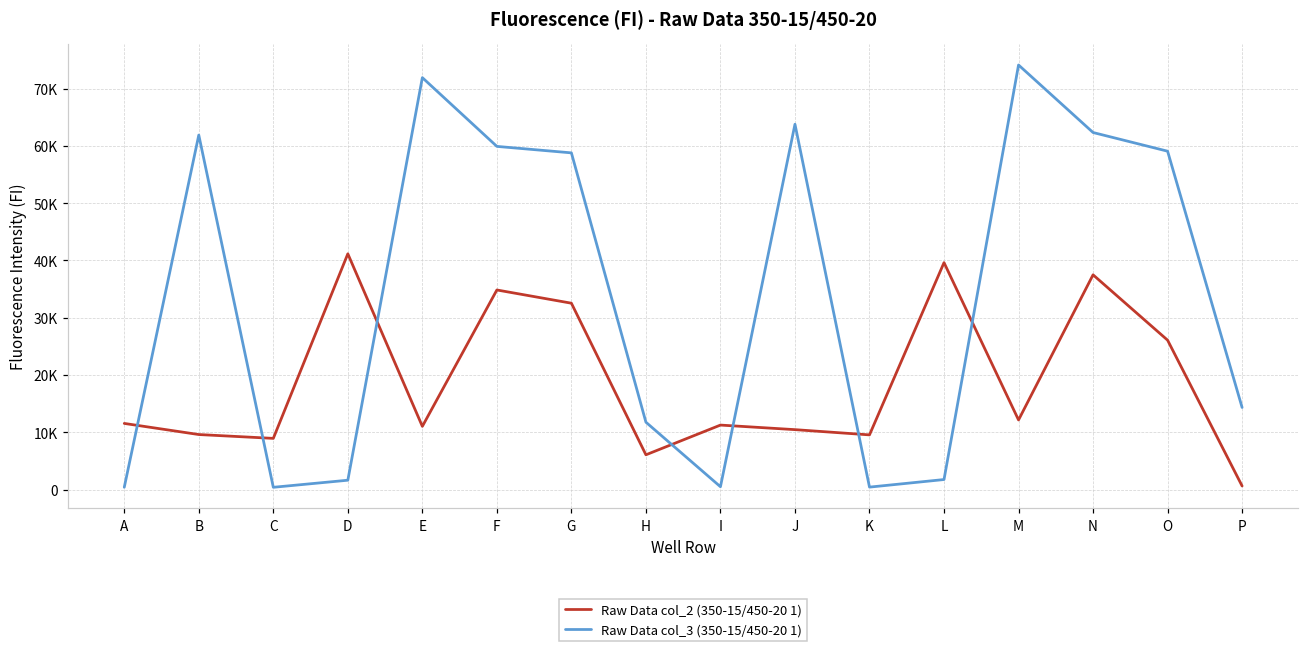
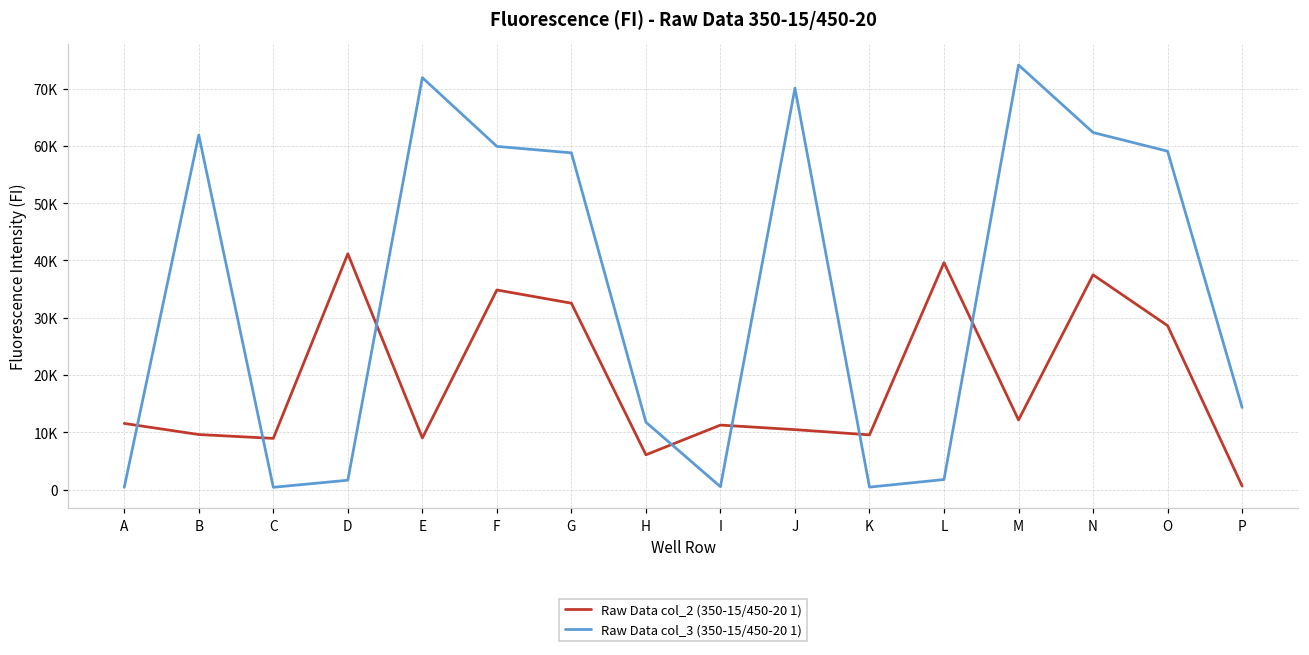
  {
    "Raw Data col_2 (350-15/450-20 1)": {
      "A": 12000,
      "B": 10000,
      "C": 9000,
      "D": 41000,
-     "E": 11000,
+     "E": 9000,
      "F": 35000,
      "G": 33000,
      "H": 6000,
      "I": 11000,
      "J": 10000,
      "K": 10000,
      "L": 40000,
      "M": 12000,
      "N": 37000,
-     "O": 26000,
+     "O": 29000,
      "P": 1000
    },
    "Raw Data col_3 (350-15/450-20 1)": {
      "A": 0,
      "B": 62000,
      "C": 0,
      "D": 2000,
      "E": 72000,
      "F": 60000,
      "G": 59000,
      "H": 12000,
      "I": 0,
-     "J": 64000,
+     "J": 70000,
      "K": 0,
      "L": 2000,
      "M": 74000,
      "N": 62000,
      "O": 59000,
      "P": 14000
    }
  }
